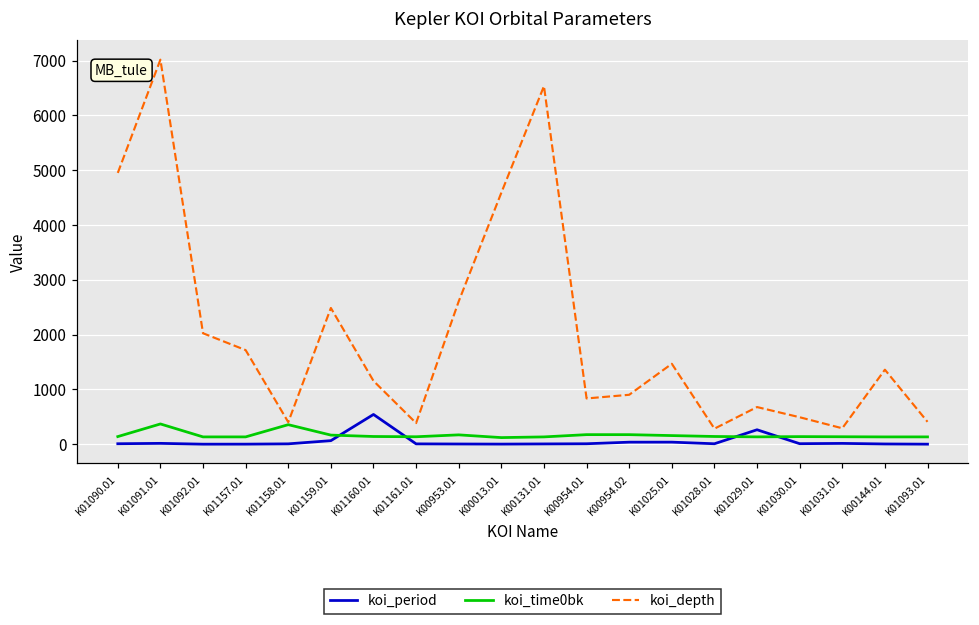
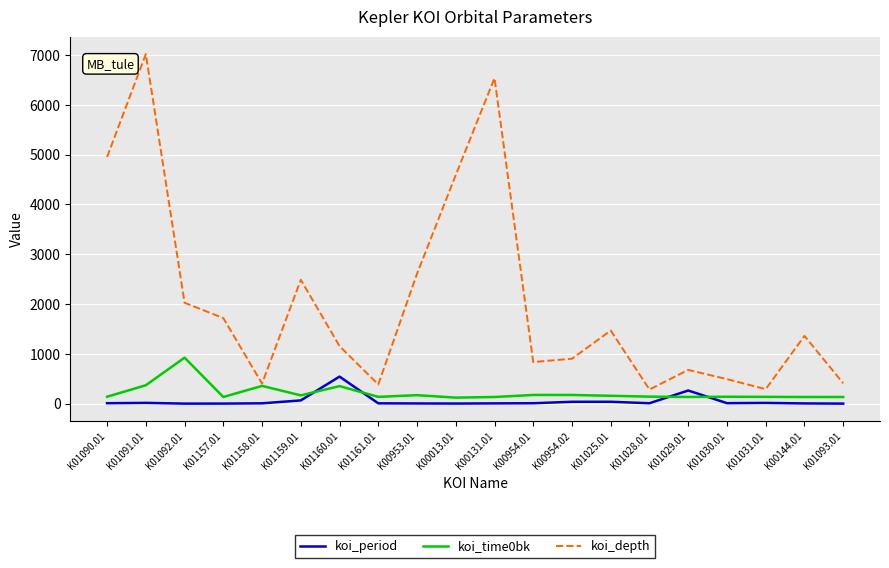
  {
    "koi_period": {
      "K01090.01": 0,
      "K01091.01": 0,
      "K01092.01": 0,
      "K01157.01": 0,
      "K01158.01": 0,
      "K01159.01": 100,
      "K01160.01": 500,
      "K01161.01": 0,
      "K00953.01": 0,
      "K00013.01": 0,
      "K00131.01": 0,
      "K00954.01": 0,
      "K00954.02": 0,
      "K01025.01": 0,
      "K01028.01": 0,
      "K01029.01": 300,
      "K01030.01": 0,
      "K01031.01": 0,
      "K00144.01": 0,
      "K01093.01": 0
    },
    "koi_time0bk": {
      "K01090.01": 100,
      "K01091.01": 400,
-     "K01092.01": 100,
+     "K01092.01": 900,
      "K01157.01": 100,
      "K01159.01": 200,
-     "K01160.01": 100,
+     "K01160.01": 400,
      "K01161.01": 100,
      "K00953.01": 200,
      "K00013.01": 100,
      "K00131.01": 100,
      "K00954.01": 200,
      "K00954.02": 200,
      "K01025.01": 200,
      "K01028.01": 100,
      "K01029.01": 100,
      "K01030.01": 100,
      "K01031.01": 100,
      "K00144.01": 100,
      "K01093.01": 100
    },
    "koi_depth": {
      "K01090.01": 5000,
      "K01091.01": 7000,
      "K01092.01": 2000,
      "K01157.01": 1700,
      "K01159.01": 2500,
      "K01160.01": 1200,
      "K01161.01": 400,
      "K00953.01": 2600,
      "K00013.01": 4600,
      "K00131.01": 6500,
      "K00954.01": 800,
      "K00954.02": 900,
      "K01025.01": 1500,
      "K01028.01": 300,
      "K01029.01": 700,
      "K01030.01": 500,
      "K01031.01": 300,
      "K00144.01": 1400,
      "K01093.01": 400
    }
  }
